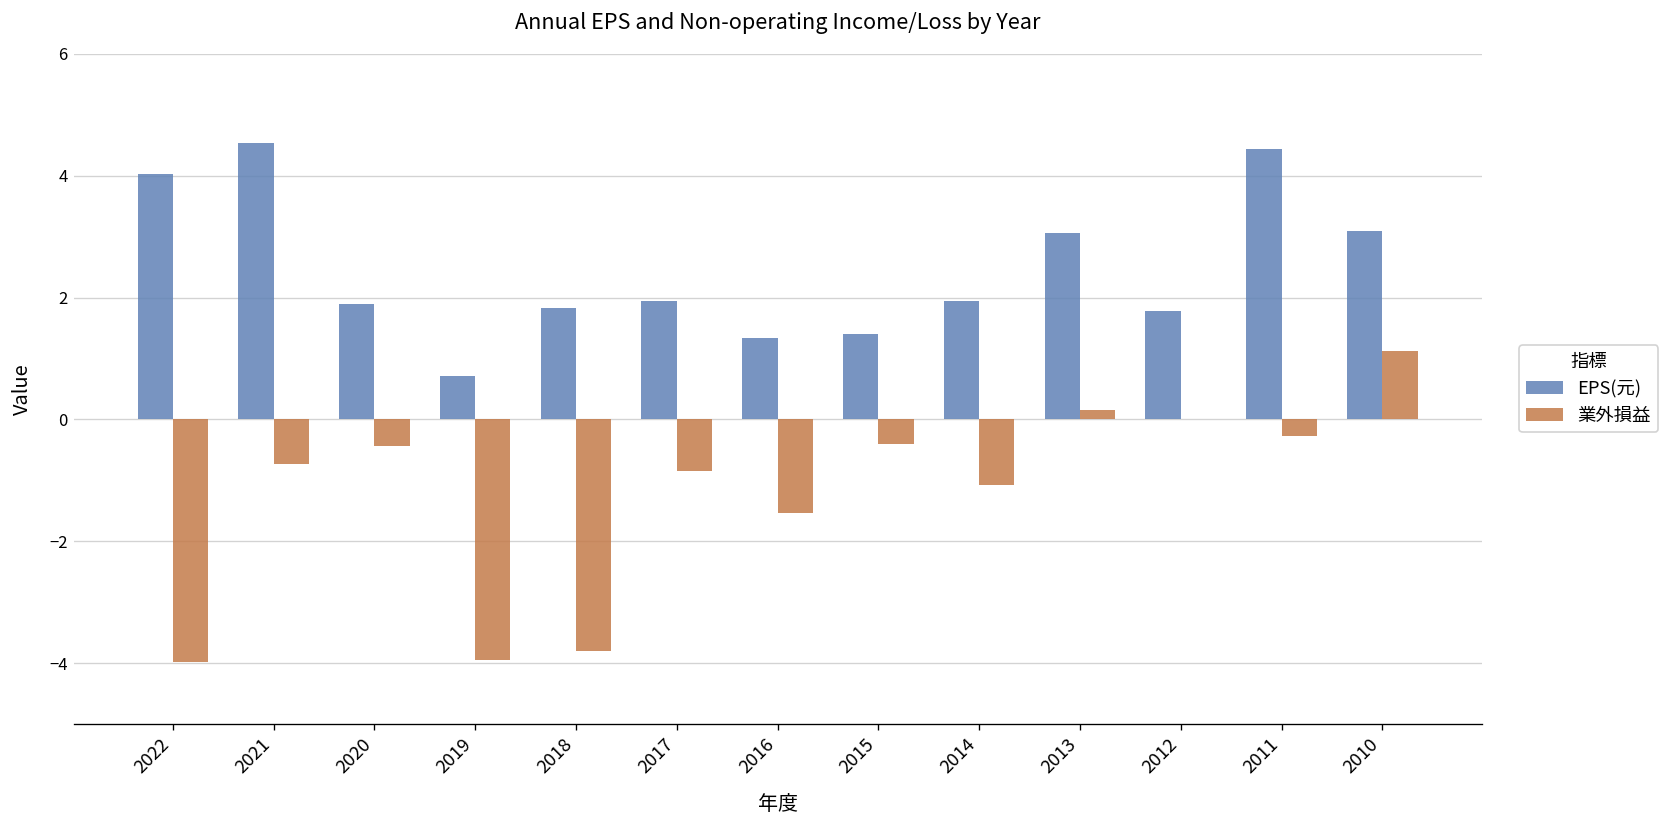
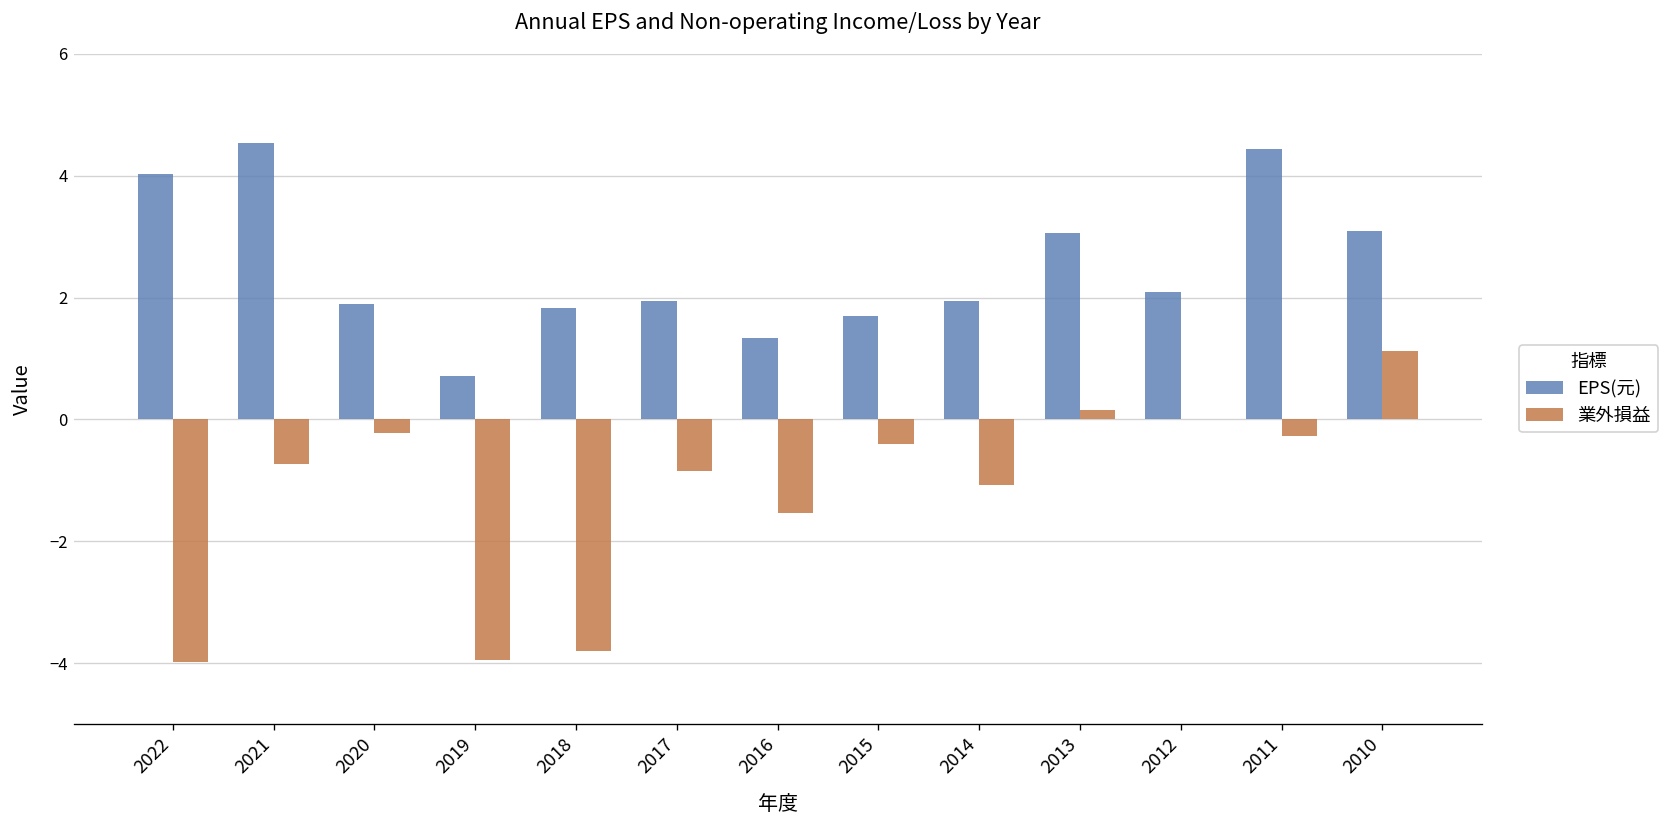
  {
    "EPS(元)": {
      "2022": 4.0,
      "2021": 4.5,
      "2020": 1.9,
      "2019": 0.7,
      "2018": 1.8,
      "2017": 2.0,
      "2016": 1.3,
-     "2015": 1.4,
+     "2015": 1.7,
      "2014": 1.9,
      "2013": 3.1,
-     "2012": 1.8,
+     "2012": 2.1,
      "2011": 4.4,
      "2010": 3.1
    },
    "業外損益": {
      "2022": -4.0,
      "2021": -0.7,
-     "2020": -0.4,
+     "2020": -0.2,
      "2019": -4.0,
      "2018": -3.8,
      "2017": -0.9,
      "2016": -1.5,
      "2015": -0.4,
      "2014": -1.1,
      "2013": 0.2,
      "2011": -0.3,
      "2010": 1.1
    }
  }
